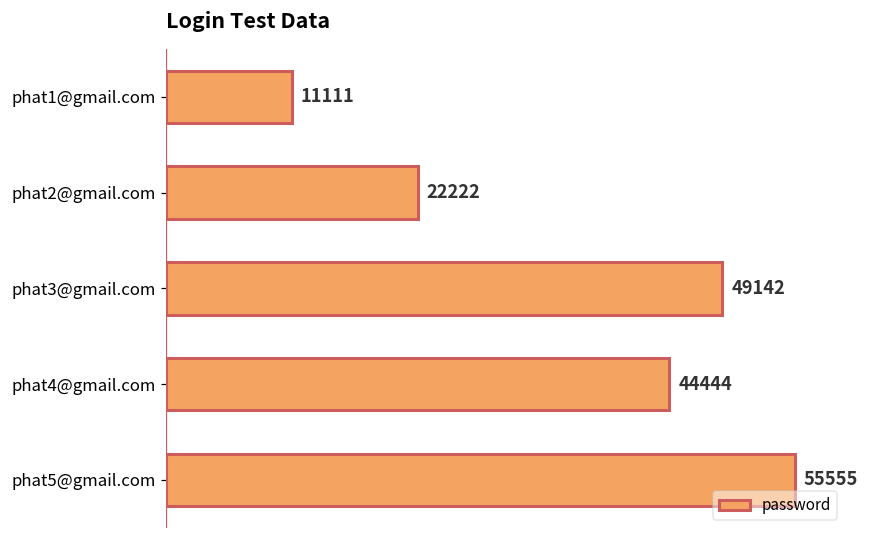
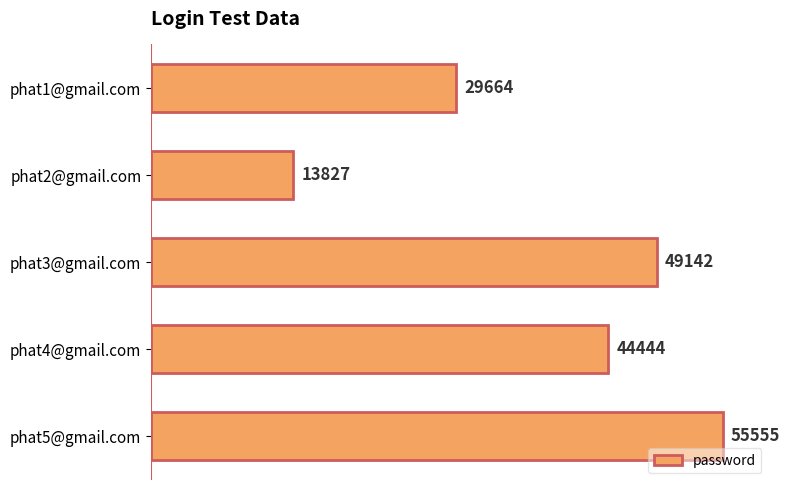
  {
-   "phat1@gmail.com": 11111,
-   "phat2@gmail.com": 22222,
+   "phat1@gmail.com": 29664,
+   "phat2@gmail.com": 13827,
    "phat3@gmail.com": 49142,
    "phat4@gmail.com": 44444,
    "phat5@gmail.com": 55555
  }
